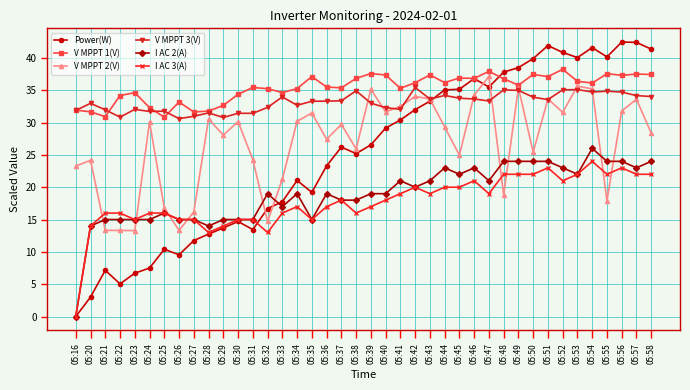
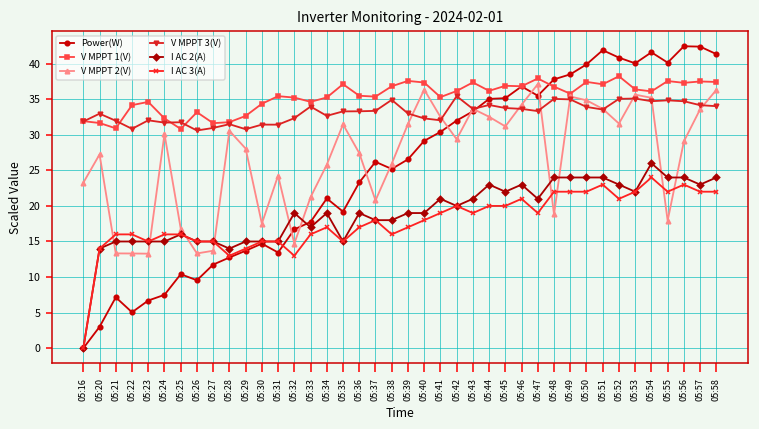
  {
    "V MPPT 2(V)": {
      "05:16": 23,
-     "05:20": 24,
+     "05:20": 27,
      "05:21": 13,
      "05:22": 13,
      "05:23": 13,
      "05:24": 30,
      "05:25": 17,
      "05:26": 13,
-     "05:27": 16,
+     "05:27": 14,
      "05:28": 31,
      "05:29": 28,
-     "05:30": 30,
+     "05:30": 18,
      "05:31": 24,
      "05:32": 15,
      "05:33": 21,
-     "05:34": 30,
+     "05:34": 26,
      "05:35": 31,
      "05:36": 27,
-     "05:37": 30,
+     "05:37": 21,
      "05:38": 26,
-     "05:39": 35,
-     "05:40": 32,
+     "05:39": 32,
+     "05:40": 36,
      "05:41": 33,
-     "05:42": 34,
-     "05:44": 29,
-     "05:45": 25,
+     "05:42": 29,
+     "05:44": 33,
+     "05:45": 31,
      "05:46": 34,
      "05:47": 37,
      "05:48": 19,
-     "05:50": 25,
+     "05:50": 35,
      "05:52": 32,
      "05:53": 36,
      "05:54": 35,
      "05:55": 18,
-     "05:56": 32,
+     "05:56": 29,
      "05:57": 34,
-     "05:58": 28
+     "05:58": 36
    }
  }
